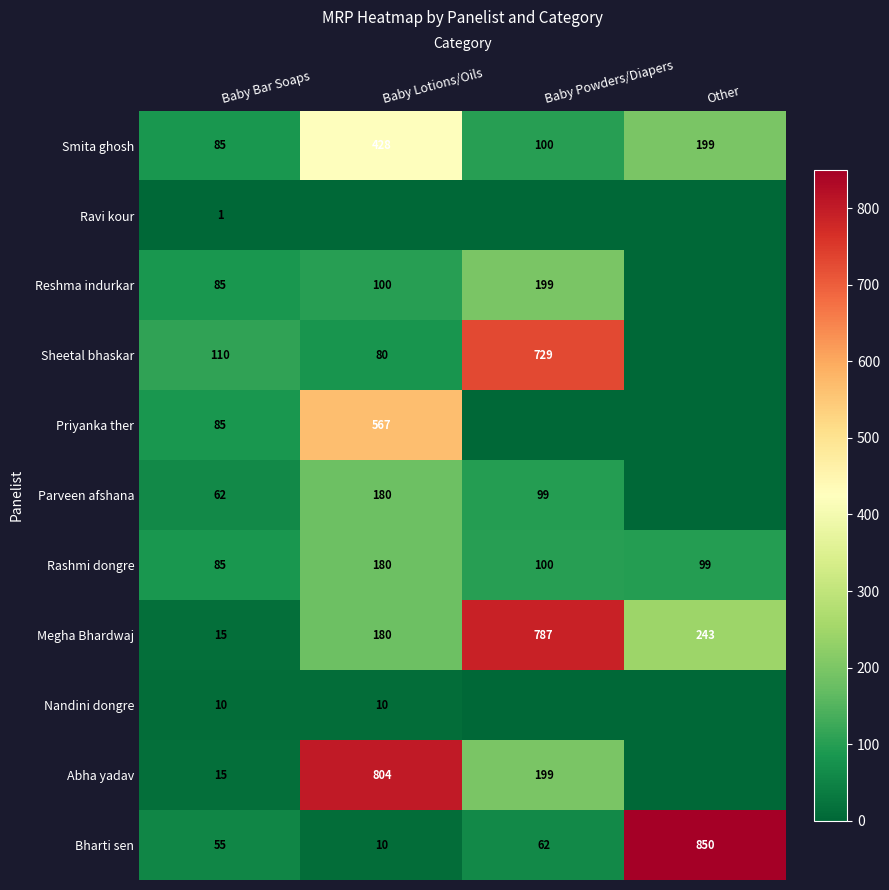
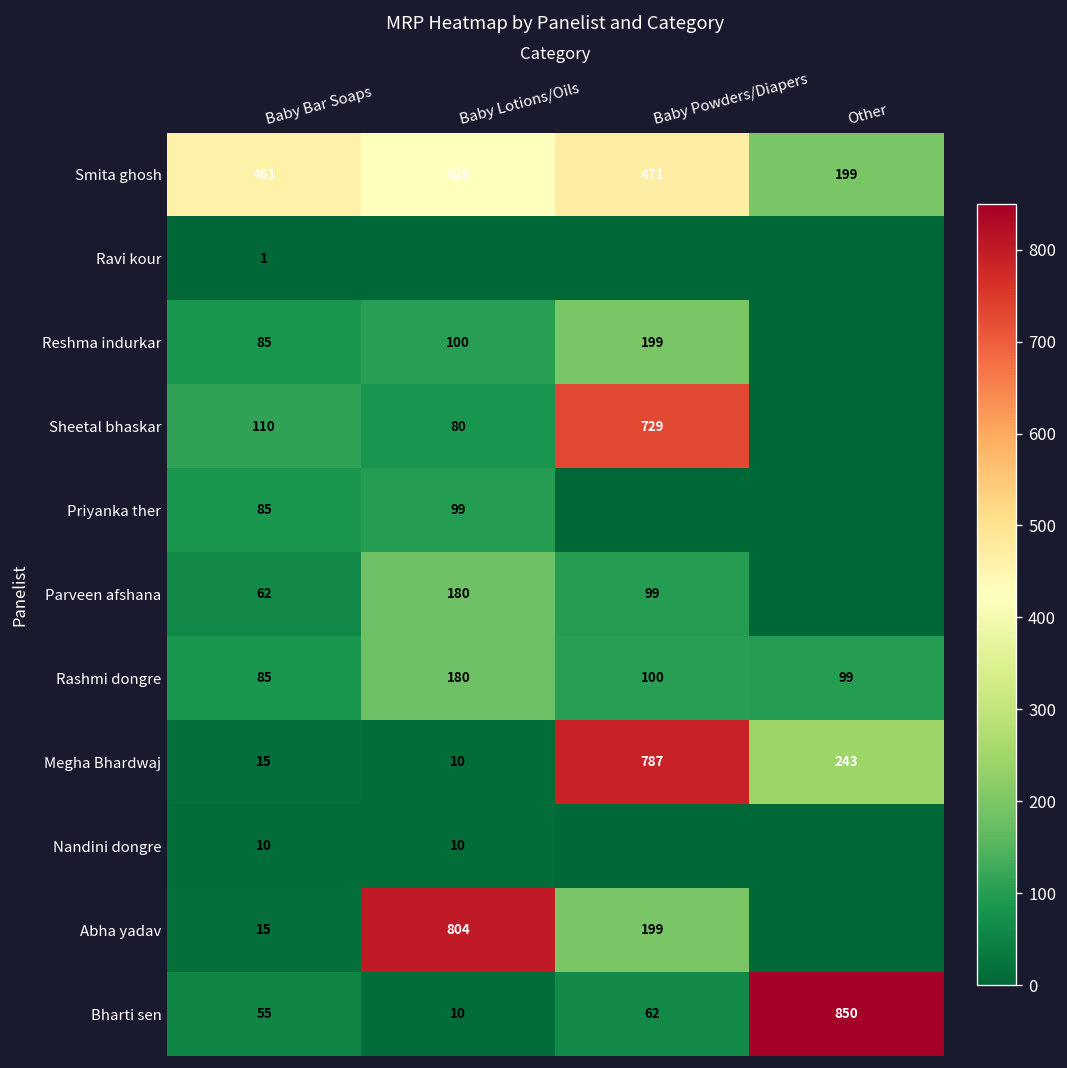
  {
    "Smita ghosh": {
-     "Baby Bar Soaps": 85,
+     "Baby Bar Soaps": 461,
      "Baby Lotions/Oils": 428,
-     "Baby Powders/Diapers": 100,
+     "Baby Powders/Diapers": 471,
      "Other": 199
    },
    "Ravi kour": {
      "Baby Bar Soaps": 1
    },
    "Reshma indurkar": {
      "Baby Bar Soaps": 85,
      "Baby Lotions/Oils": 100,
      "Baby Powders/Diapers": 199
    },
    "Sheetal bhaskar": {
      "Baby Bar Soaps": 110,
      "Baby Lotions/Oils": 80,
      "Baby Powders/Diapers": 729
    },
    "Priyanka ther": {
      "Baby Bar Soaps": 85,
-     "Baby Lotions/Oils": 567
+     "Baby Lotions/Oils": 99
    },
    "Parveen afshana": {
      "Baby Bar Soaps": 62,
      "Baby Lotions/Oils": 180,
      "Baby Powders/Diapers": 99
    },
    "Rashmi dongre": {
      "Baby Bar Soaps": 85,
      "Baby Lotions/Oils": 180,
      "Baby Powders/Diapers": 100,
      "Other": 99
    },
    "Megha Bhardwaj": {
      "Baby Bar Soaps": 15,
-     "Baby Lotions/Oils": 180,
+     "Baby Lotions/Oils": 10,
      "Baby Powders/Diapers": 787,
      "Other": 243
    },
    "Nandini dongre": {
      "Baby Bar Soaps": 10,
      "Baby Lotions/Oils": 10
    },
    "Abha yadav": {
      "Baby Bar Soaps": 15,
      "Baby Lotions/Oils": 804,
      "Baby Powders/Diapers": 199
    },
    "Bharti sen": {
      "Baby Bar Soaps": 55,
      "Baby Lotions/Oils": 10,
      "Baby Powders/Diapers": 62,
      "Other": 850
    }
  }
